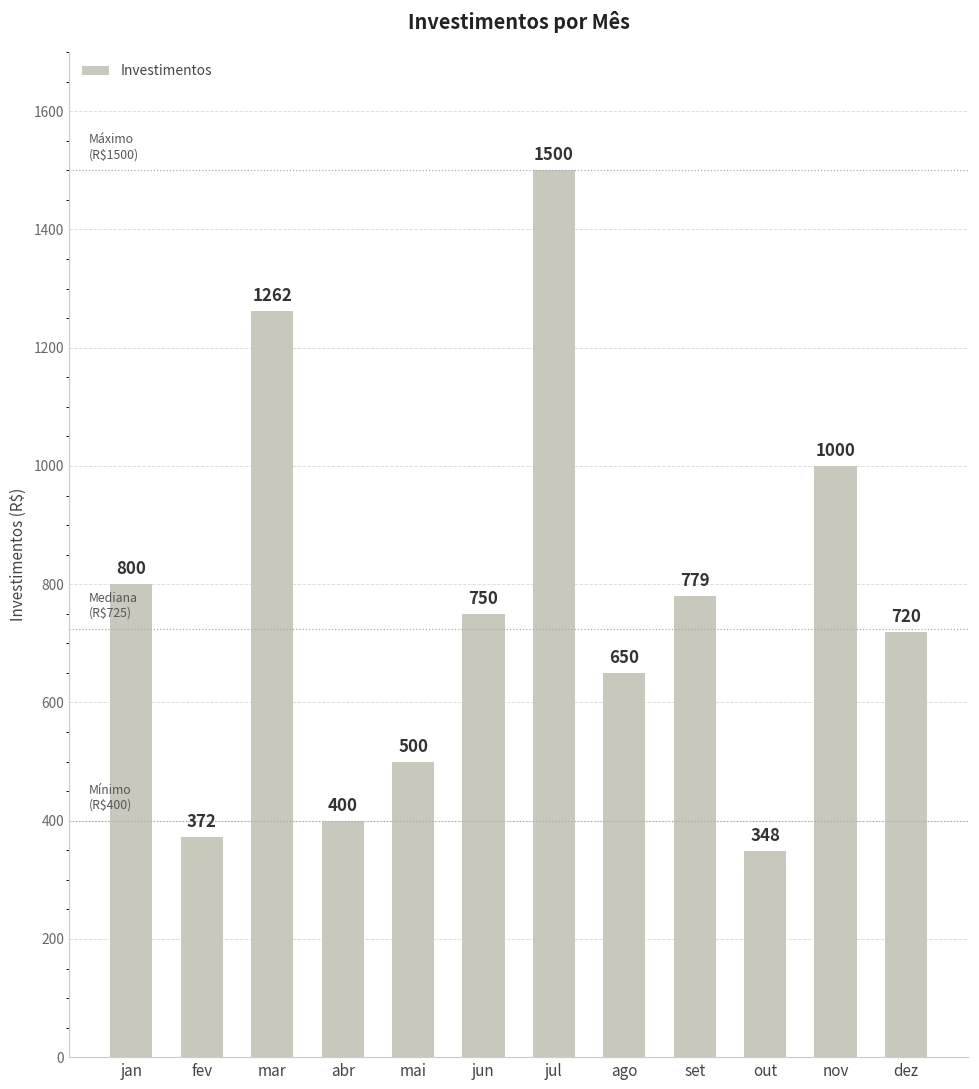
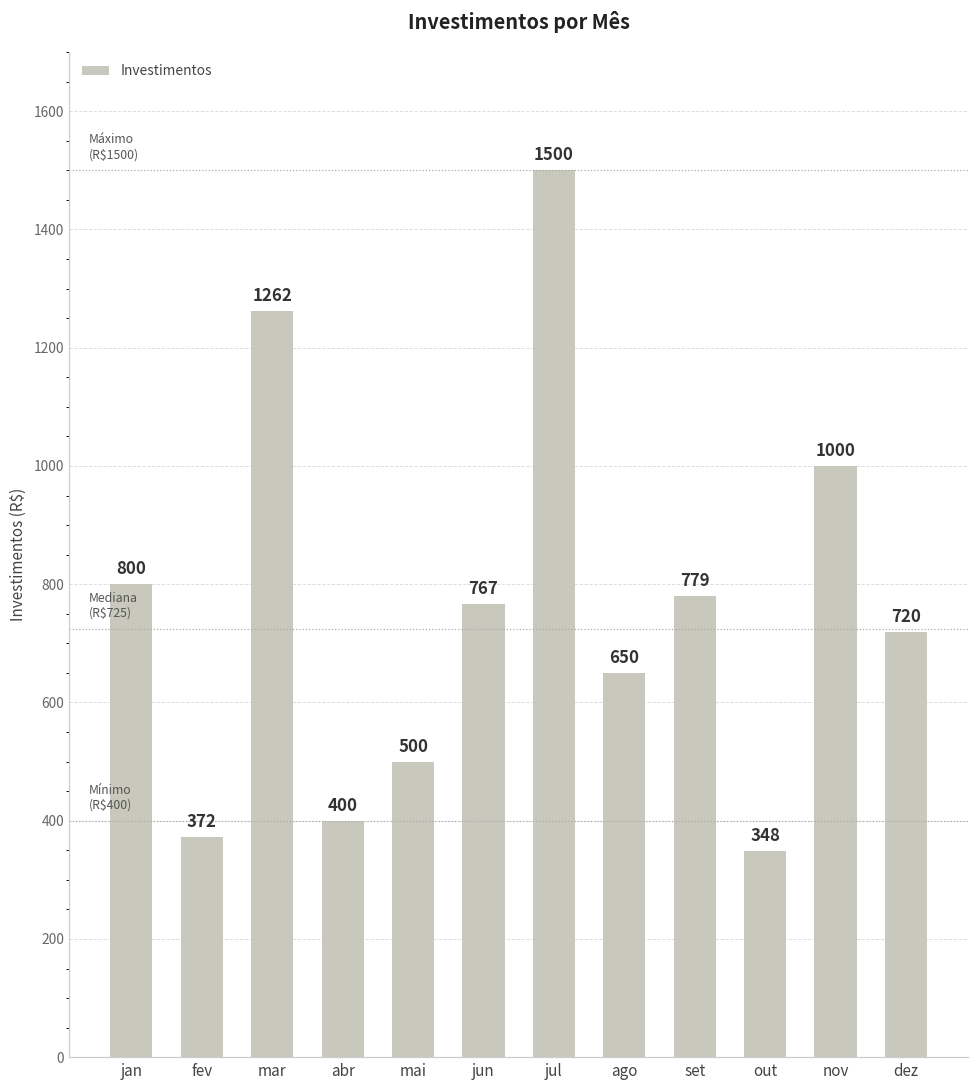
  {
    "jan": 800,
    "abr": 400,
    "mai": 500,
-   "jun": 750,
+   "jun": 767,
    "jul": 1500,
    "ago": 650,
    "nov": 1000,
    "dez": 720
  }
